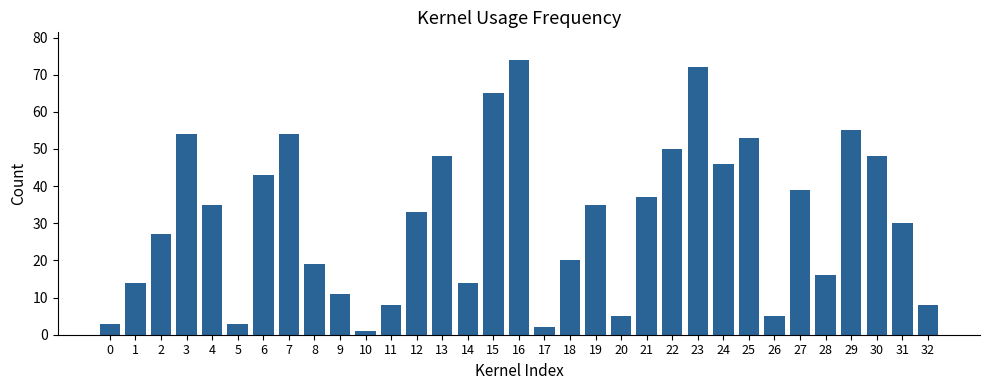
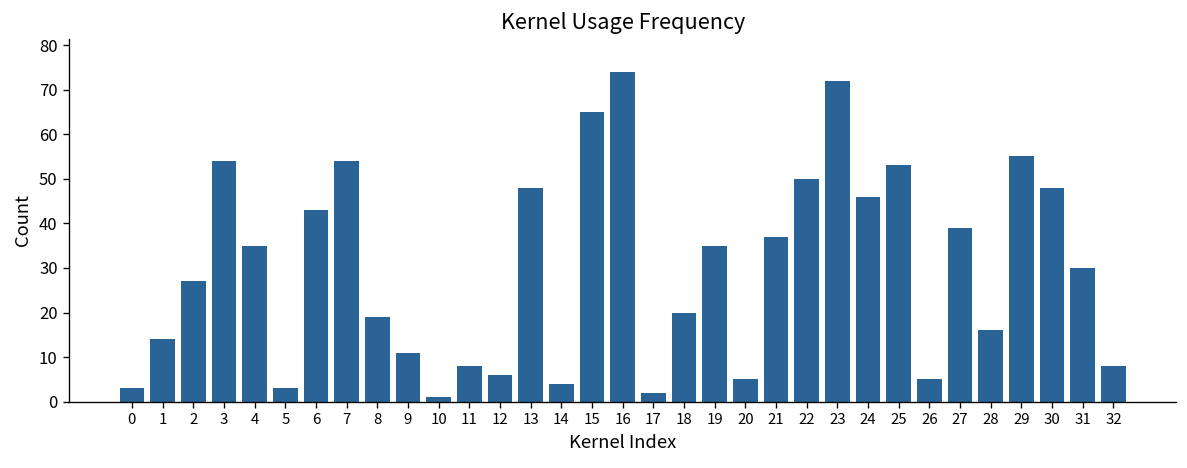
  {
    "0": 3,
    "1": 14,
    "2": 27,
    "3": 54,
    "4": 35,
    "5": 3,
    "6": 43,
    "7": 54,
    "8": 19,
    "9": 11,
    "10": 1,
    "11": 8,
-   "12": 33,
+   "12": 6,
    "13": 48,
-   "14": 14,
+   "14": 4,
    "15": 65,
    "16": 74,
    "17": 2,
    "18": 20,
    "19": 35,
    "20": 5,
    "21": 37,
    "22": 50,
    "23": 72,
    "24": 46,
    "25": 53,
    "26": 5,
    "27": 39,
    "28": 16,
    "29": 55,
    "30": 48,
    "31": 30,
    "32": 8
  }
